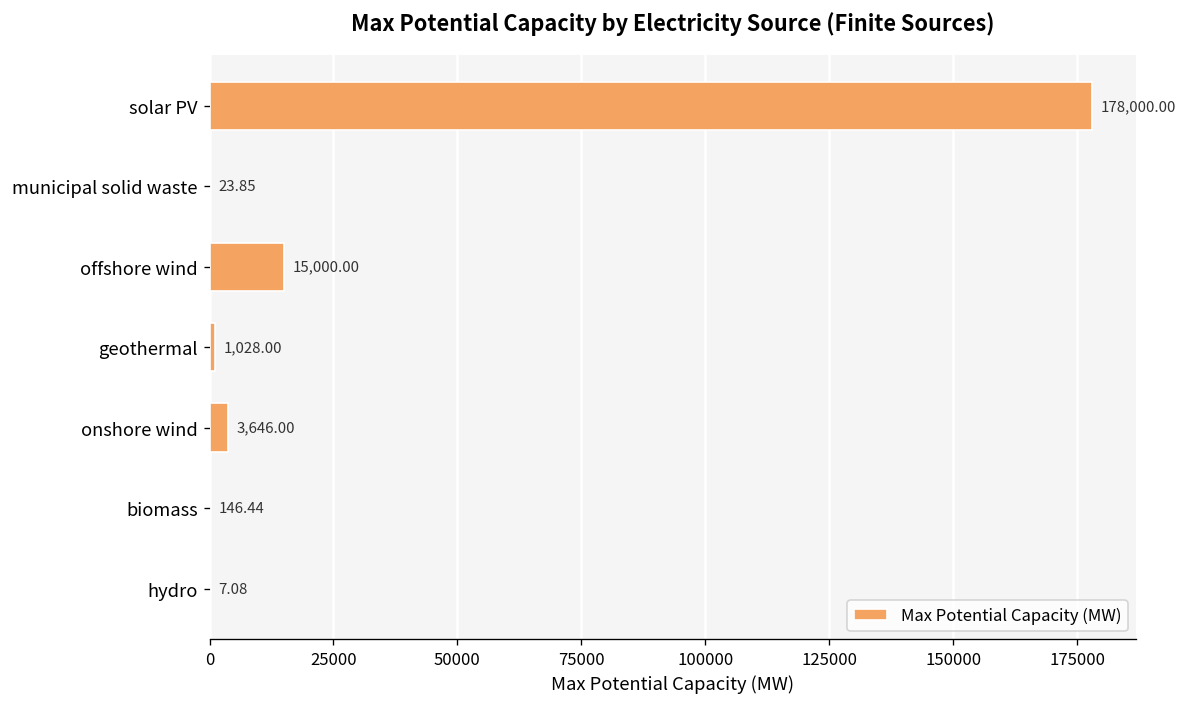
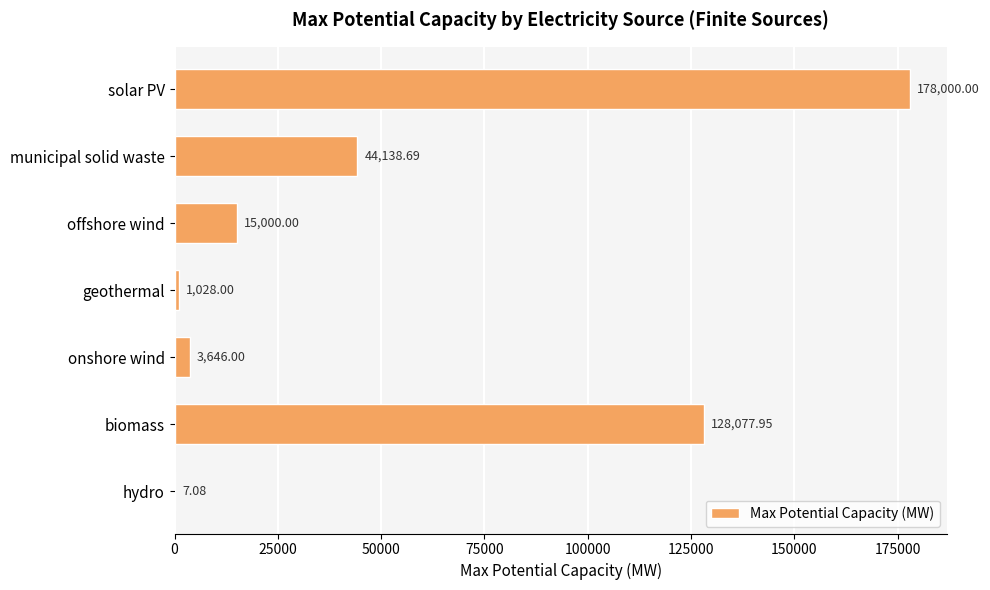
  {
    "solar PV": "178,000.00",
-   "municipal solid waste": "23.85",
+   "municipal solid waste": "44,138.69",
    "offshore wind": "15,000.00",
    "geothermal": "1,028.00",
    "onshore wind": "3,646.00",
-   "biomass": "146.44",
+   "biomass": "128,077.95",
    "hydro": "7.08"
  }
